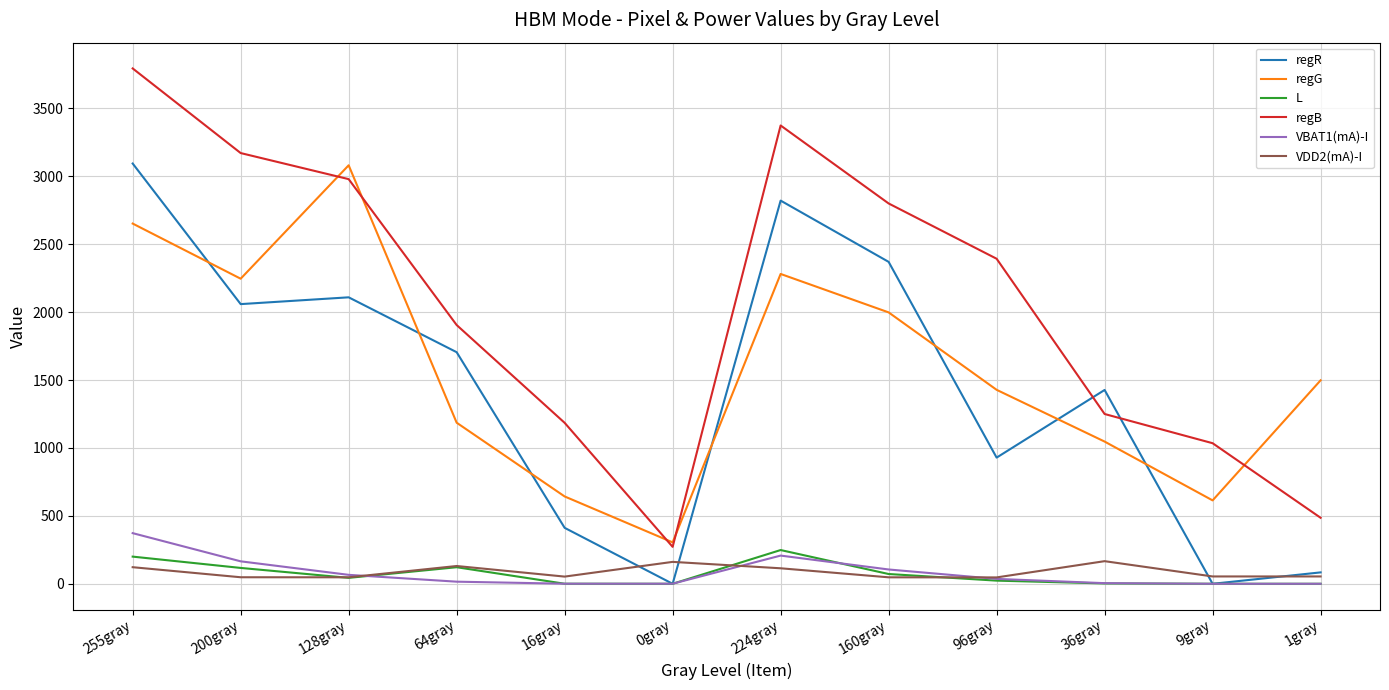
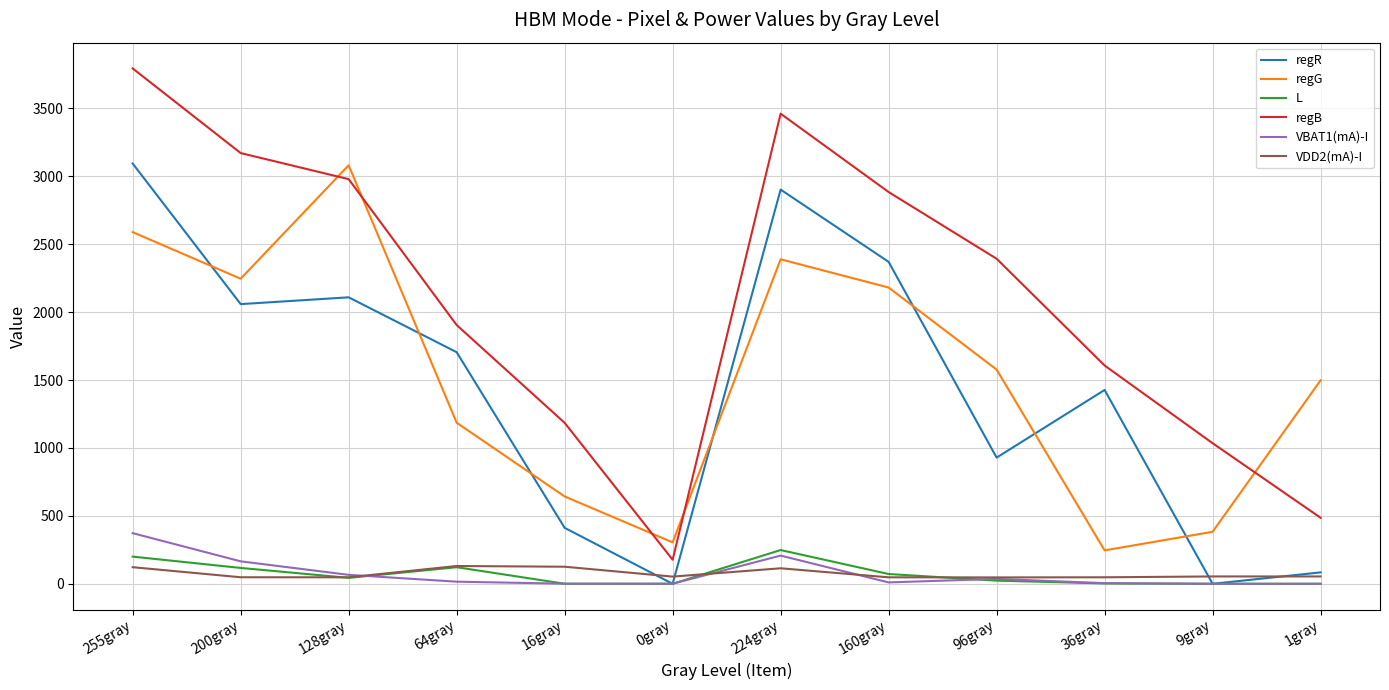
  {
    "regR": {
      "255gray": 3090,
      "200gray": 2060,
      "128gray": 2110,
      "64gray": 1710,
      "16gray": 410,
-     "224gray": 2820,
+     "224gray": 2900,
      "160gray": 2370,
      "96gray": 930,
      "36gray": 1430,
      "1gray": 80
    },
    "regG": {
-     "255gray": 2650,
+     "255gray": 2590,
      "200gray": 2250,
      "128gray": 3080,
      "64gray": 1190,
      "16gray": 640,
      "0gray": 310,
-     "224gray": 2280,
-     "160gray": 2000,
-     "96gray": 1430,
-     "36gray": 1050,
-     "9gray": 610,
+     "224gray": 2390,
+     "160gray": 2180,
+     "96gray": 1580,
+     "36gray": 250,
+     "9gray": 380,
      "1gray": 1500
    },
    "L": {
      "255gray": 200,
      "200gray": 120,
      "224gray": 250,
      "160gray": 70
    },
    "regB": {
      "255gray": 3790,
      "200gray": 3170,
      "128gray": 2980,
      "64gray": 1910,
      "16gray": 1190,
-     "0gray": 270,
-     "224gray": 3370,
-     "160gray": 2800,
+     "0gray": 180,
+     "224gray": 3460,
+     "160gray": 2880,
      "96gray": 2390,
-     "36gray": 1250,
+     "36gray": 1610,
      "9gray": 1040,
      "1gray": 490
    },
    "VBAT1(mA)-I": {
      "255gray": 370,
      "200gray": 170,
      "64gray": 20,
      "224gray": 210,
-     "160gray": 110
+     "160gray": 10
    },
    "VDD2(mA)-I": {
      "255gray": 120,
      "200gray": 50,
-     "16gray": 50,
-     "0gray": 160,
+     "16gray": 130,
+     "0gray": 50,
      "224gray": 110,
      "160gray": 50,
-     "36gray": 170,
+     "36gray": 50,
      "9gray": 50,
      "1gray": 50
    }
  }
